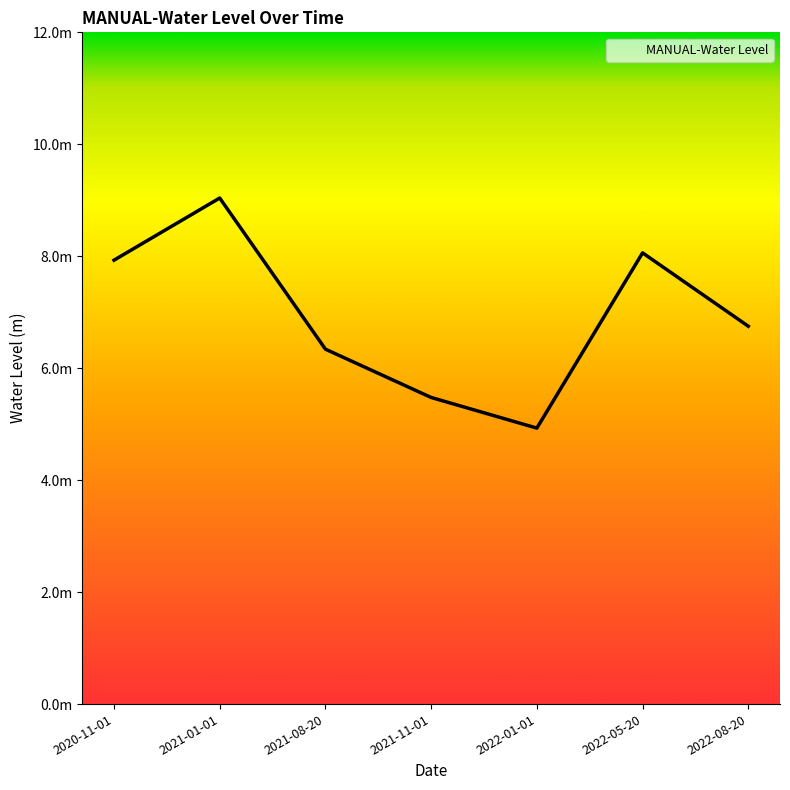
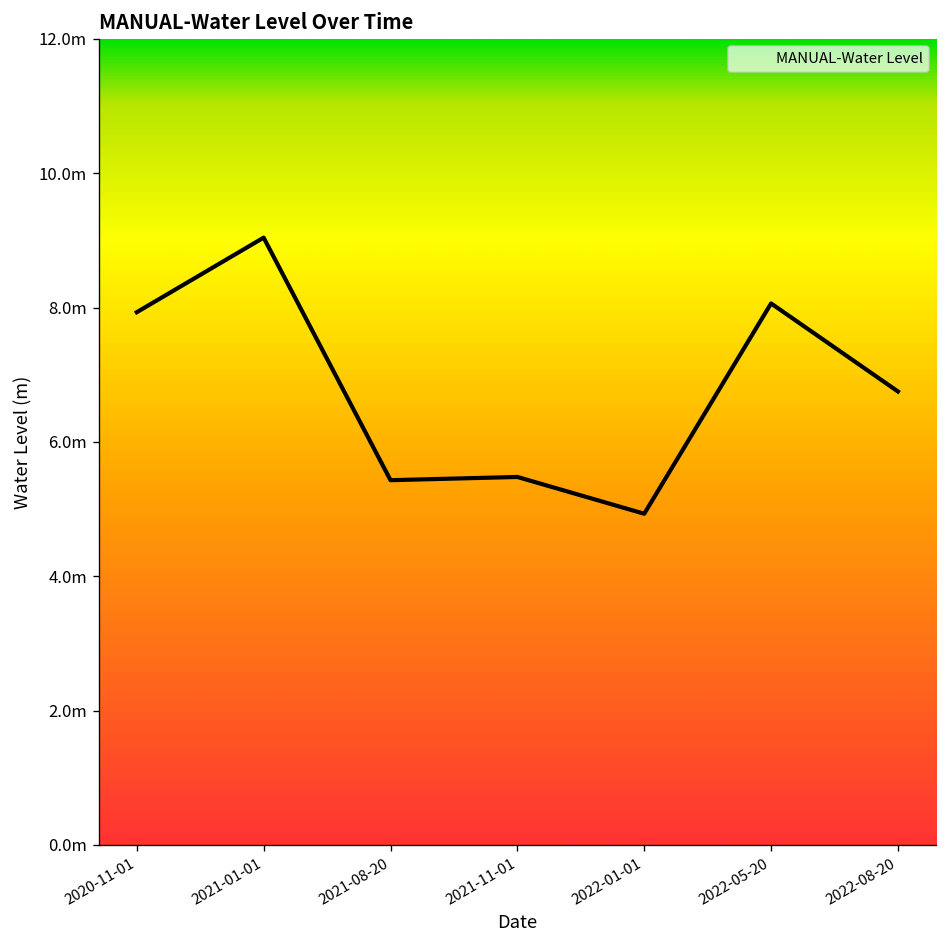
  {
    "2020-11-01": "7.9m",
    "2021-01-01": "9.0m",
-   "2021-08-20": "6.3m",
+   "2021-08-20": "5.4m",
    "2021-11-01": "5.5m",
    "2022-01-01": "4.9m",
    "2022-05-20": "8.1m",
    "2022-08-20": "6.8m"
  }
